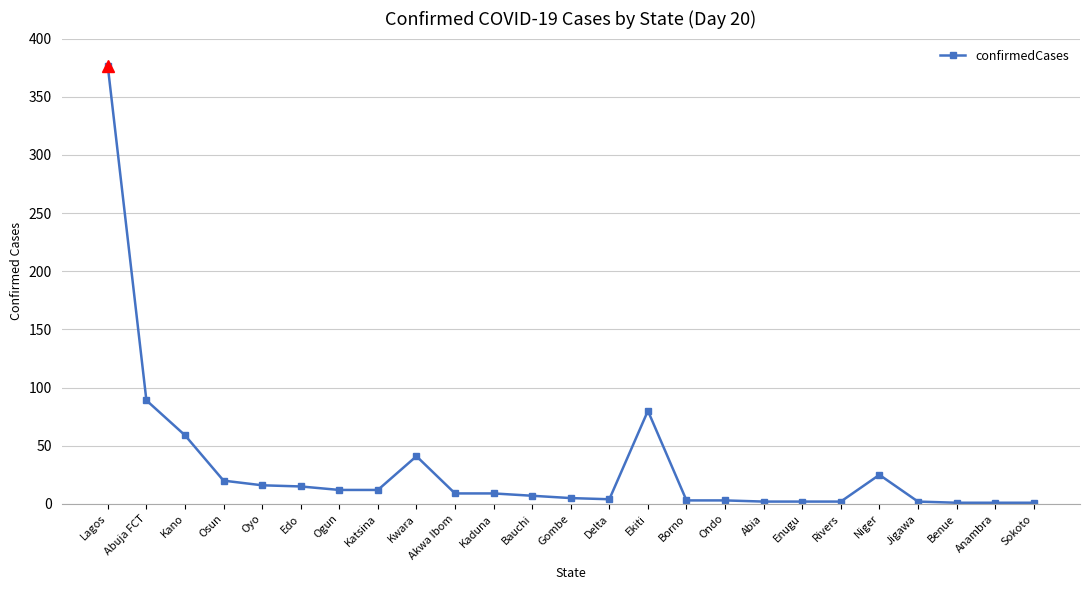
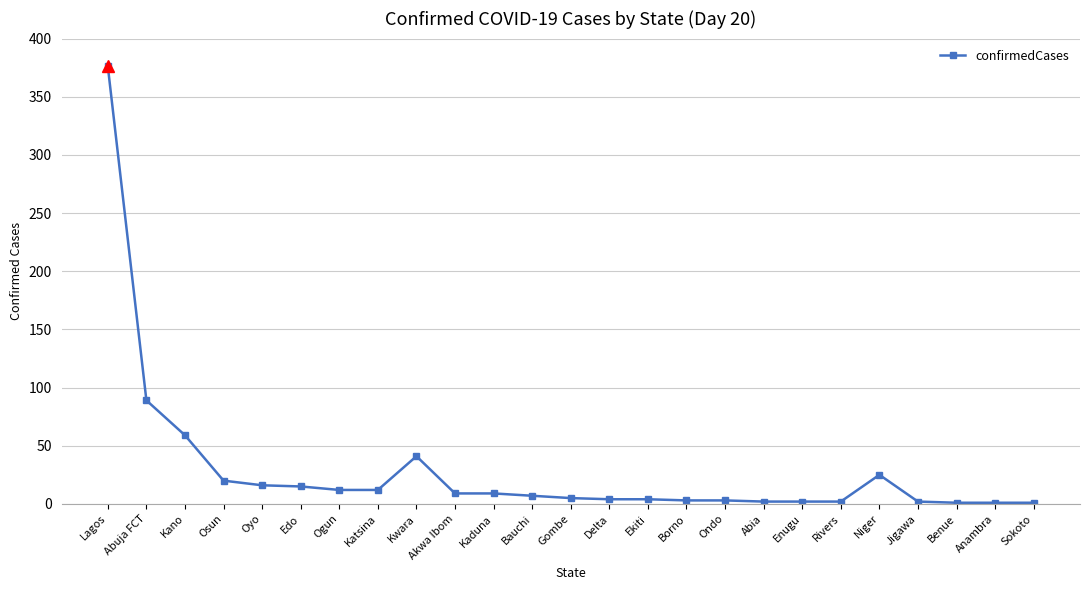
  {
    "confirmedCases": {
      "Abuja FCT": 89,
      "Kano": 59,
      "Osun": 20,
      "Oyo": 16,
      "Edo": 15,
      "Ogun": 12,
      "Katsina": 12,
      "Kwara": 41,
      "Akwa Ibom": 9,
      "Kaduna": 9,
      "Bauchi": 7,
      "Gombe": 5,
      "Delta": 4,
-     "Ekiti": 80,
+     "Ekiti": 4,
      "Borno": 3,
      "Ondo": 3,
      "Abia": 2,
      "Enugu": 2,
      "Rivers": 2,
      "Niger": 25,
      "Jigawa": 2,
      "Benue": 1,
      "Anambra": 1,
      "Sokoto": 1
    }
  }
